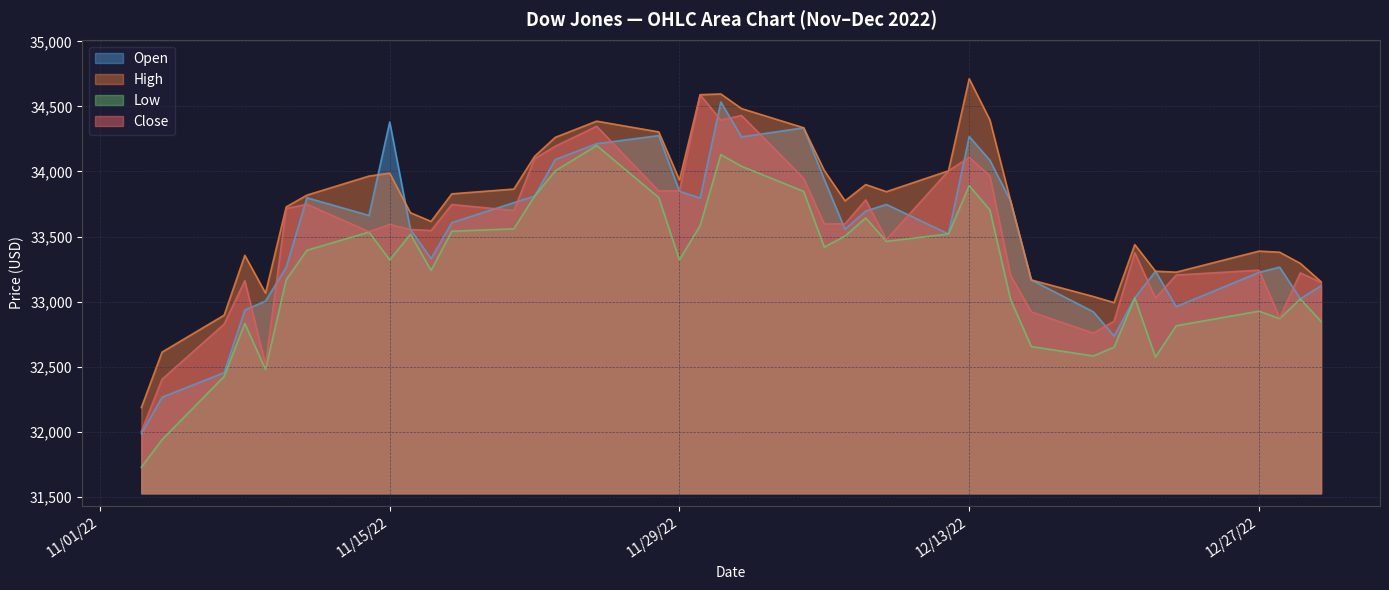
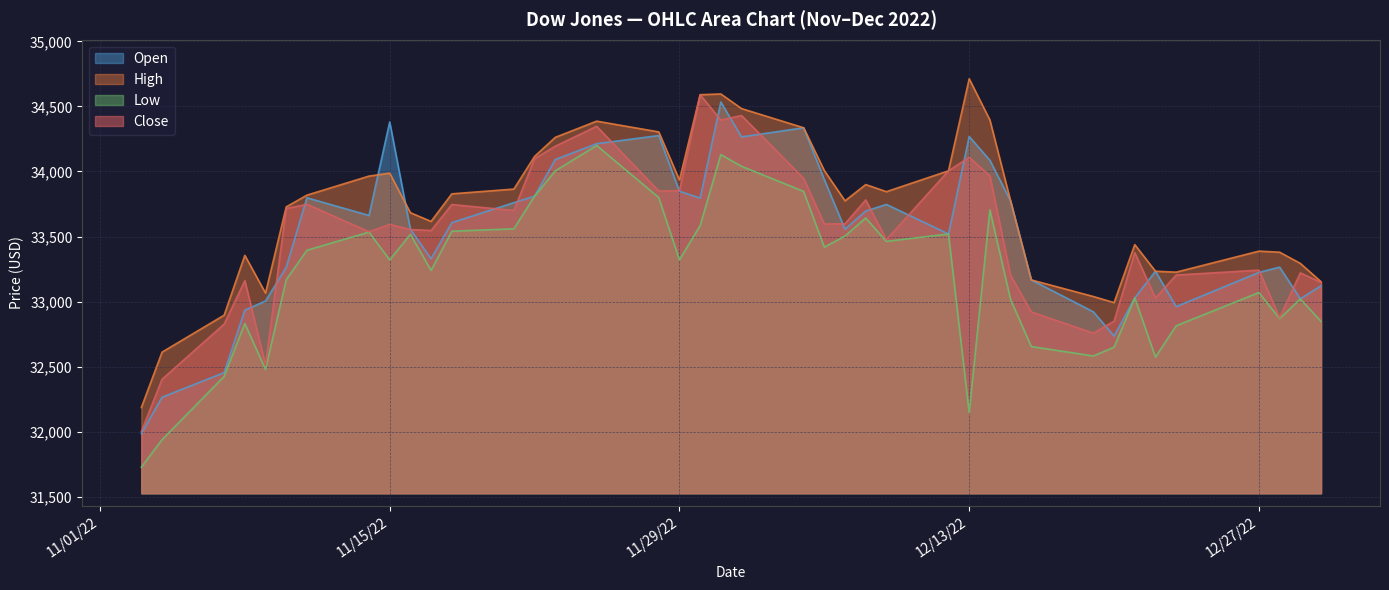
  {
    "Open": {
      "11/15/22": "34,380",
      "12/13/22": "34,270"
    },
    "Low": {
      "11/15/22": "33,320",
      "11/29/22": "33,320",
-     "12/13/22": "33,890",
-     "12/27/22": "32,930"
+     "12/13/22": "32,150",
+     "12/27/22": "33,070"
    }
  }
